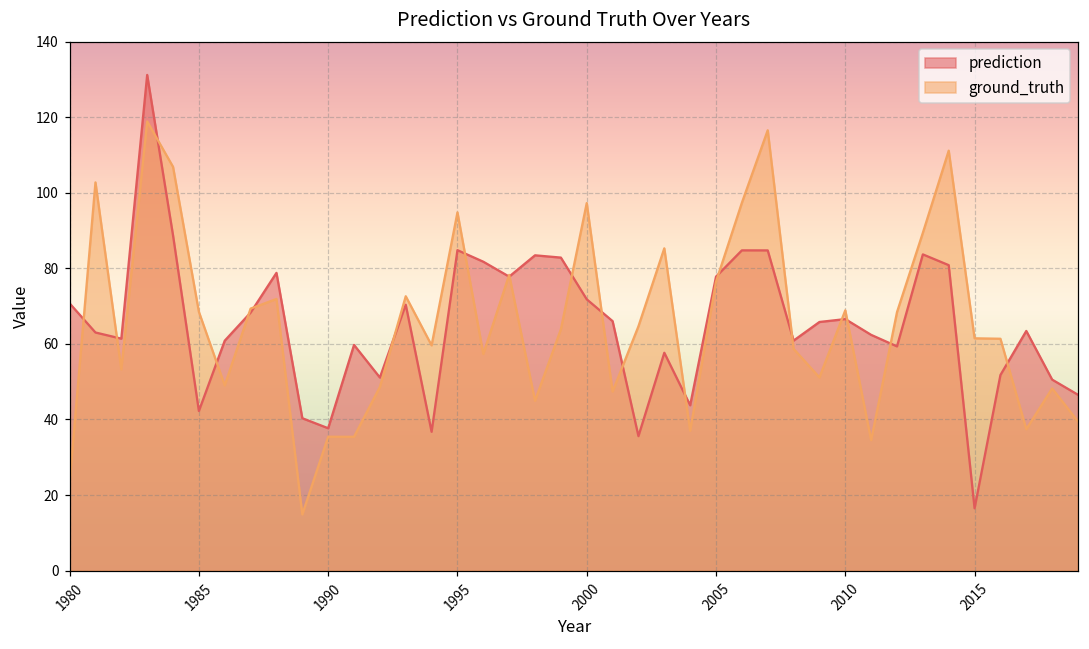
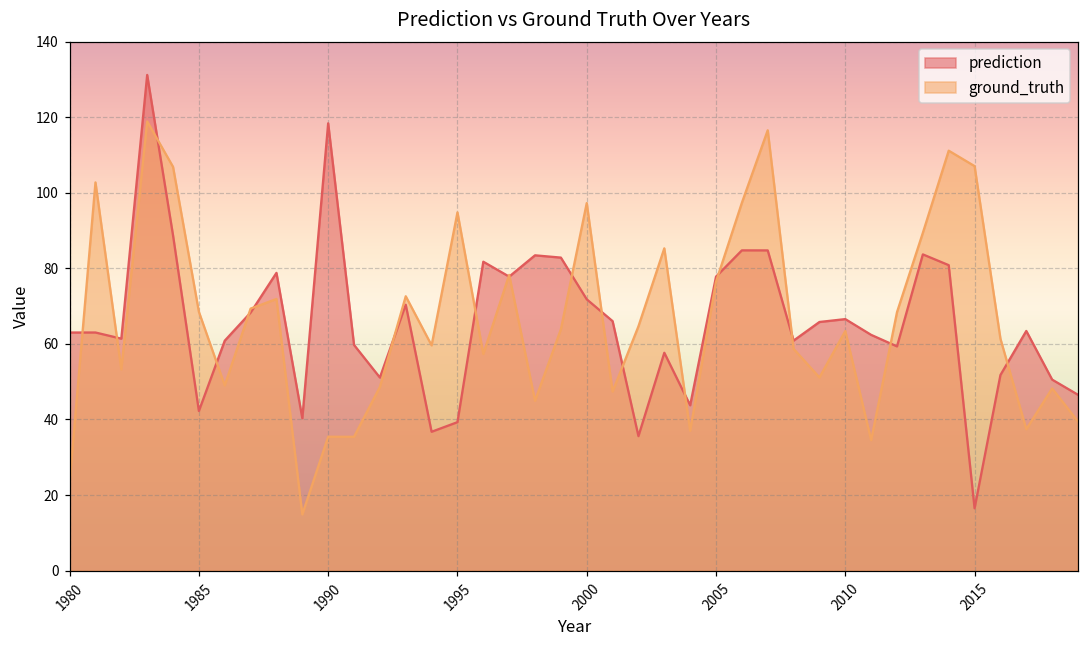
  {
    "prediction": {
-     "1980": 71,
+     "1980": 63,
      "1985": 42,
-     "1990": 38,
-     "1995": 85,
+     "1990": 118,
+     "1995": 39,
      "2000": 72,
      "2005": 78,
      "2010": 67,
      "2015": 16
    },
    "ground_truth": {
      "1980": 24,
      "1985": 68,
      "1990": 35,
      "1995": 95,
      "2000": 97,
      "2005": 76,
-     "2010": 69,
-     "2015": 61
+     "2010": 63,
+     "2015": 107
    }
  }
